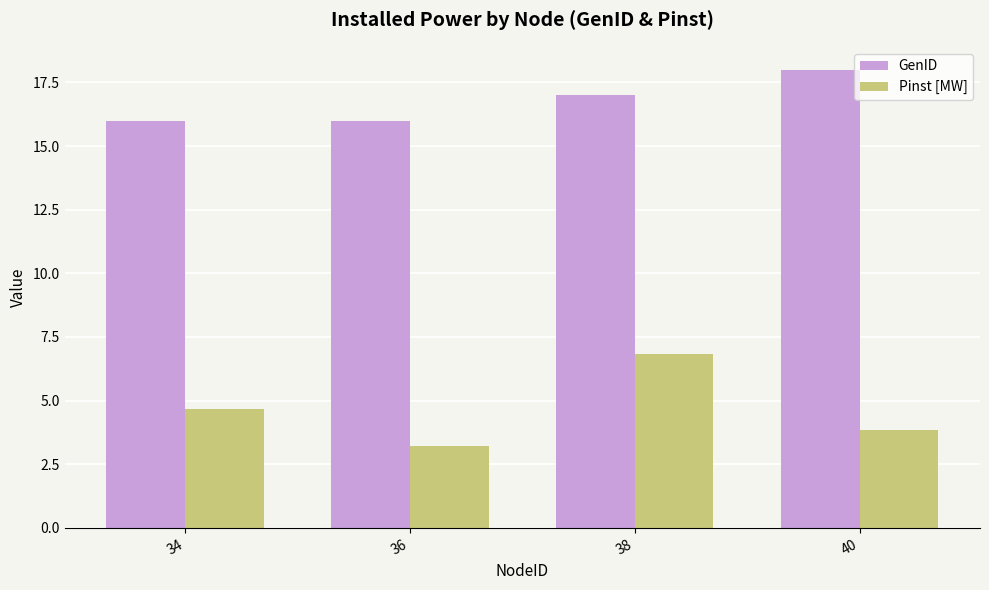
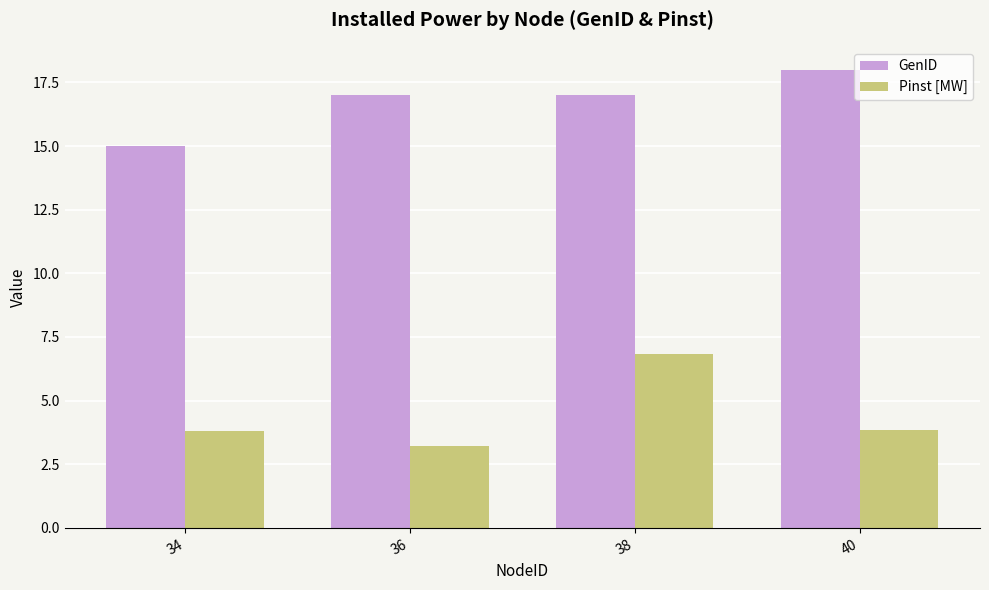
  {
    "GenID": {
-     "34": 16,
-     "36": 16,
+     "34": 15,
+     "36": 17,
      "38": 17,
      "40": 18
    },
    "Pinst [MW]": {
-     "34": 4.7,
+     "34": 3.8,
      "36": 3.2,
      "38": 6.9,
      "40": 3.9
    }
  }
